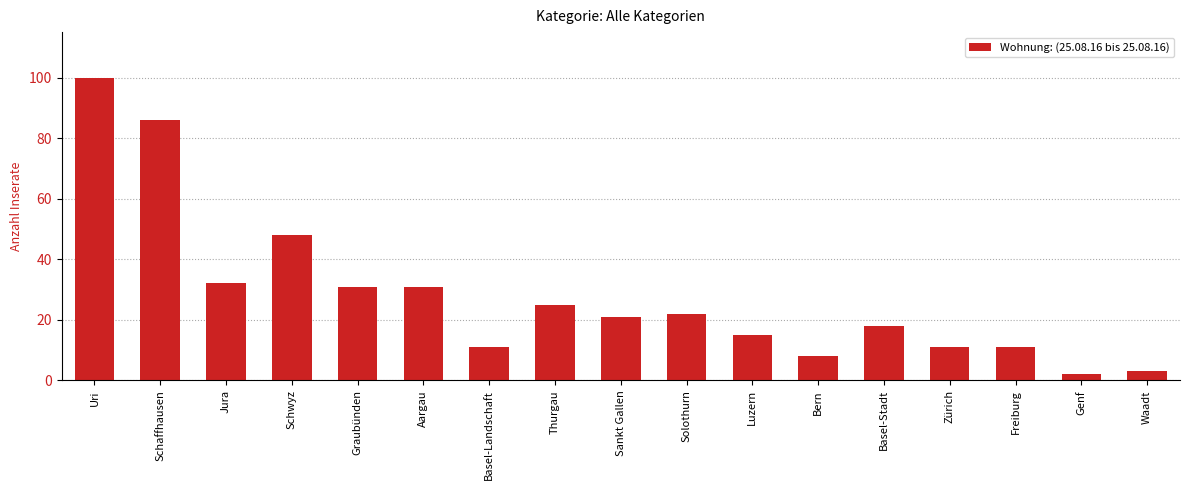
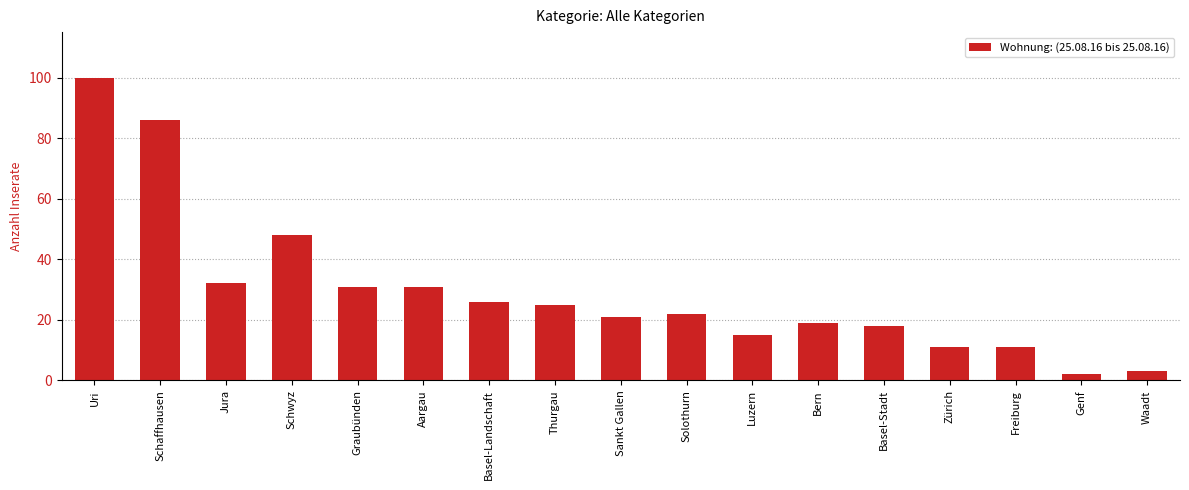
  {
    "Uri": 100,
    "Schaffhausen": 86,
    "Jura": 32,
    "Schwyz": 48,
    "Graubünden": 31,
    "Aargau": 31,
-   "Basel-Landschaft": 11,
+   "Basel-Landschaft": 26,
    "Thurgau": 25,
    "Sankt Gallen": 21,
    "Solothurn": 22,
    "Luzern": 15,
-   "Bern": 8,
+   "Bern": 19,
    "Basel-Stadt": 18,
    "Zürich": 11,
    "Freiburg": 11,
    "Genf": 2,
    "Waadt": 3
  }
